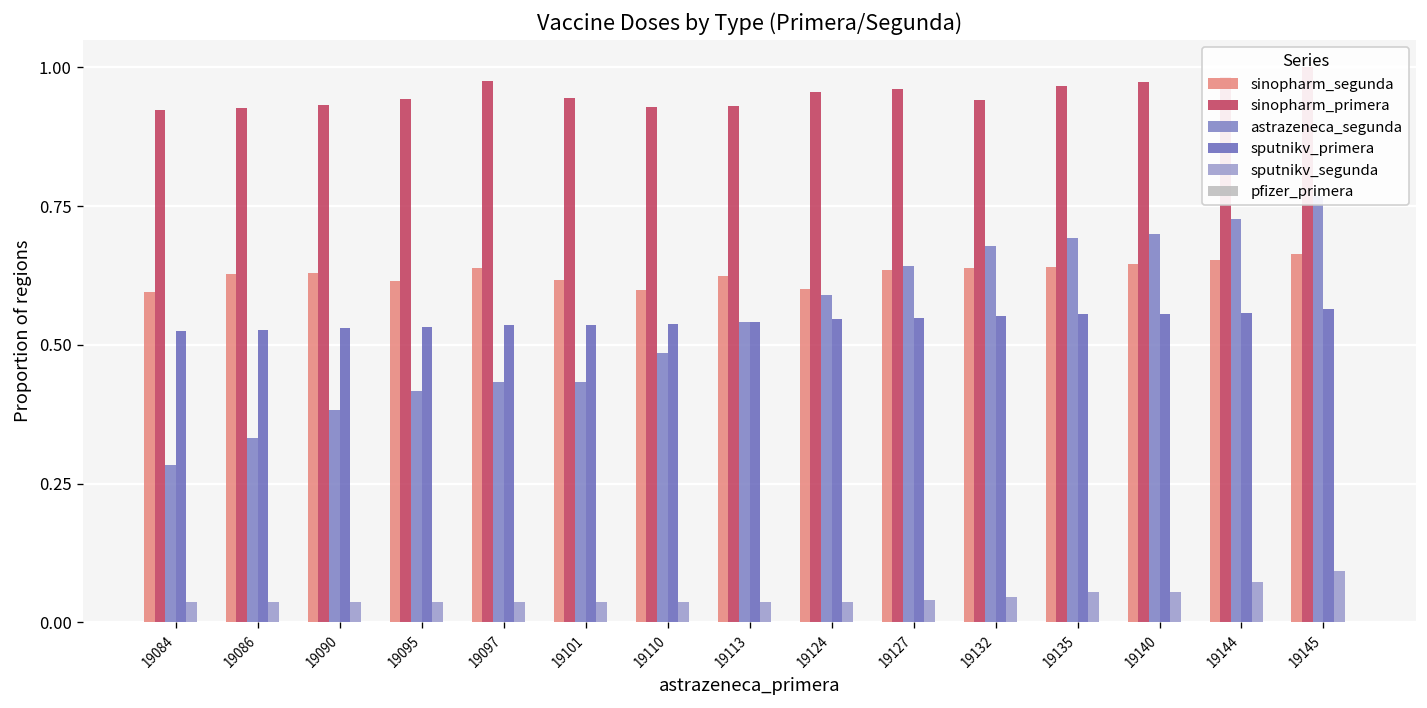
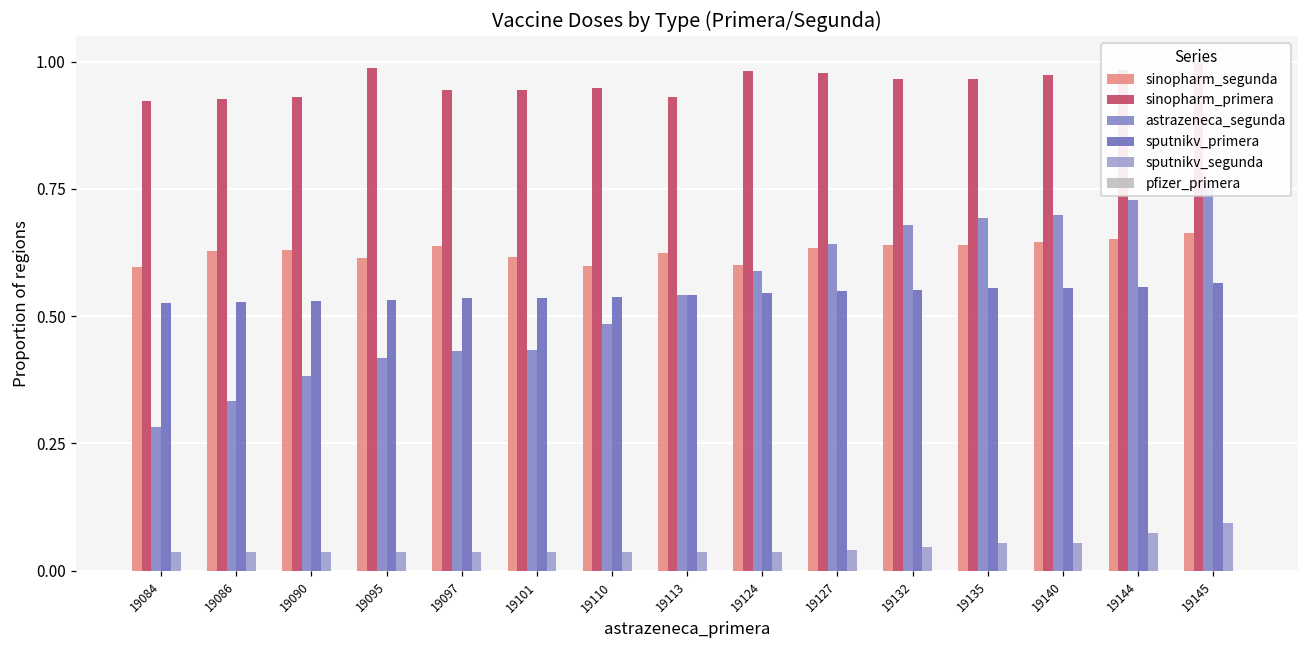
  {
    "sinopharm_segunda": {
      "19084": 0.60,
      "19086": 0.63,
      "19090": 0.63,
      "19095": 0.62,
      "19097": 0.64,
      "19101": 0.62,
      "19110": 0.60,
      "19113": 0.62,
      "19124": 0.60,
      "19127": 0.63,
      "19132": 0.64,
      "19135": 0.64,
      "19140": 0.65,
      "19144": 0.65,
      "19145": 0.66
    },
    "sinopharm_primera": {
      "19084": 0.92,
      "19086": 0.93,
      "19090": 0.93,
-     "19095": 0.94,
-     "19097": 0.98,
+     "19095": 0.99,
+     "19097": 0.95,
      "19101": 0.95,
-     "19110": 0.93,
+     "19110": 0.95,
      "19113": 0.93,
-     "19124": 0.96,
-     "19127": 0.96,
-     "19132": 0.94,
+     "19124": 0.98,
+     "19127": 0.98,
+     "19132": 0.97,
      "19135": 0.97,
      "19140": 0.97
    }
  }
